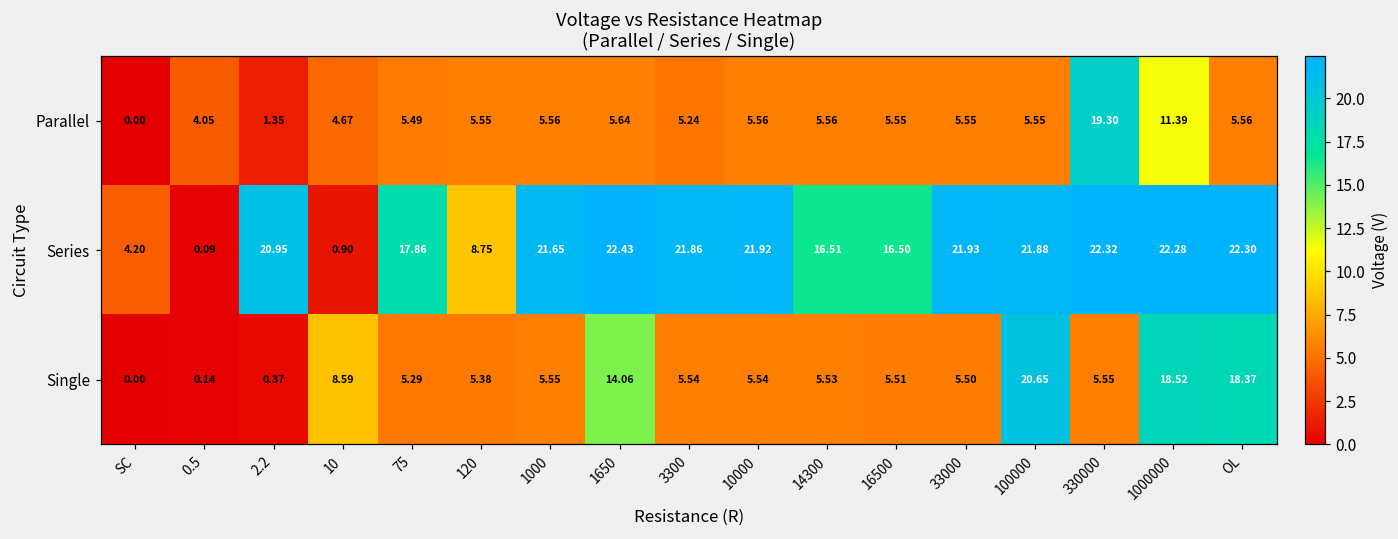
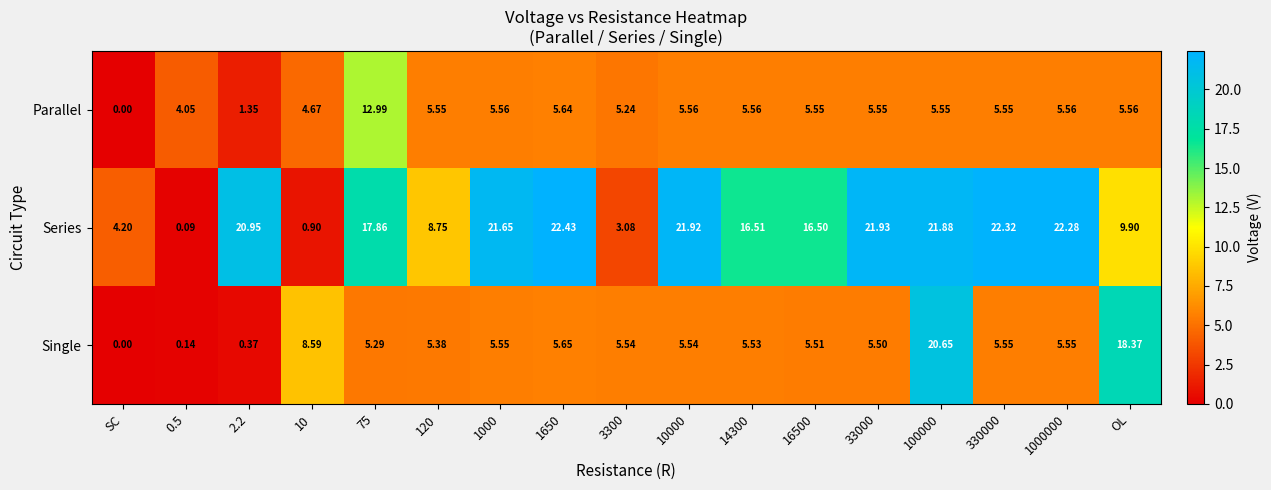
  {
    "Parallel": {
      "SC": 0.00,
      "0.5": 4.05,
      "2.2": 1.35,
      "10": 4.67,
-     "75": 5.49,
+     "75": 12.99,
      "120": 5.55,
      "1000": 5.56,
      "1650": 5.64,
      "3300": 5.24,
      "10000": 5.56,
      "14300": 5.56,
      "16500": 5.55,
      "33000": 5.55,
      "100000": 5.55,
-     "330000": 19.30,
-     "1000000": 11.39,
+     "330000": 5.55,
+     "1000000": 5.56,
      "OL": 5.56
    },
    "Series": {
      "SC": 4.20,
      "0.5": 0.09,
      "2.2": 20.95,
      "10": 0.90,
      "75": 17.86,
      "120": 8.75,
      "1000": 21.65,
      "1650": 22.43,
-     "3300": 21.86,
+     "3300": 3.08,
      "10000": 21.92,
      "14300": 16.51,
      "16500": 16.50,
      "33000": 21.93,
      "100000": 21.88,
      "330000": 22.32,
      "1000000": 22.28,
-     "OL": 22.30
+     "OL": 9.90
    },
    "Single": {
      "SC": 0.00,
      "0.5": 0.14,
      "2.2": 0.37,
      "10": 8.59,
      "75": 5.29,
      "120": 5.38,
      "1000": 5.55,
-     "1650": 14.06,
+     "1650": 5.65,
      "3300": 5.54,
      "10000": 5.54,
      "14300": 5.53,
      "16500": 5.51,
      "33000": 5.50,
      "100000": 20.65,
      "330000": 5.55,
-     "1000000": 18.52,
+     "1000000": 5.55,
      "OL": 18.37
    }
  }
